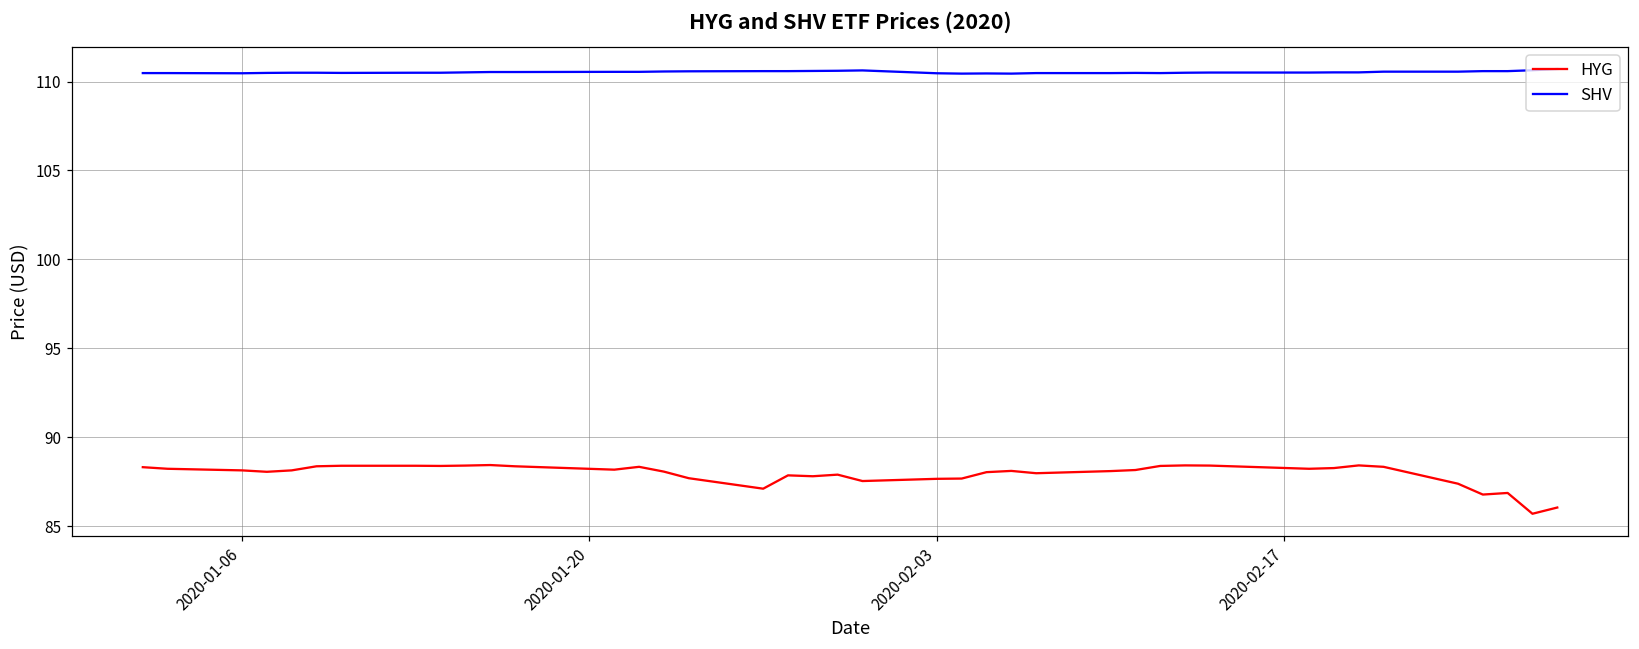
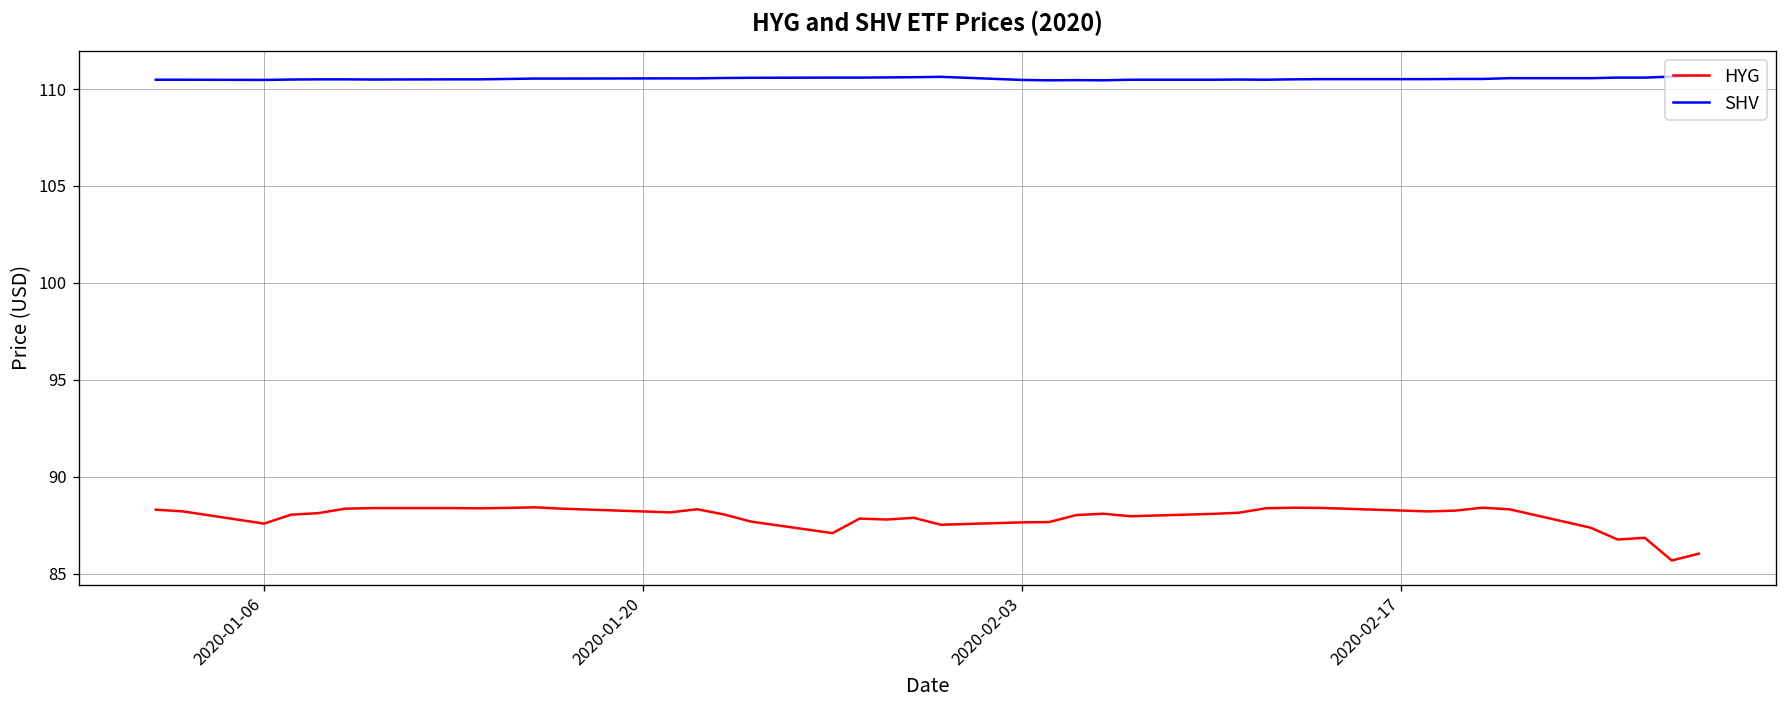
  {
    "HYG": {
-     "2020-01-06": 88.1,
+     "2020-01-06": 87.6,
      "2020-02-03": 87.7
    },
    "SHV": {
      "2020-01-06": 110.5,
      "2020-02-03": 110.5
    }
  }
